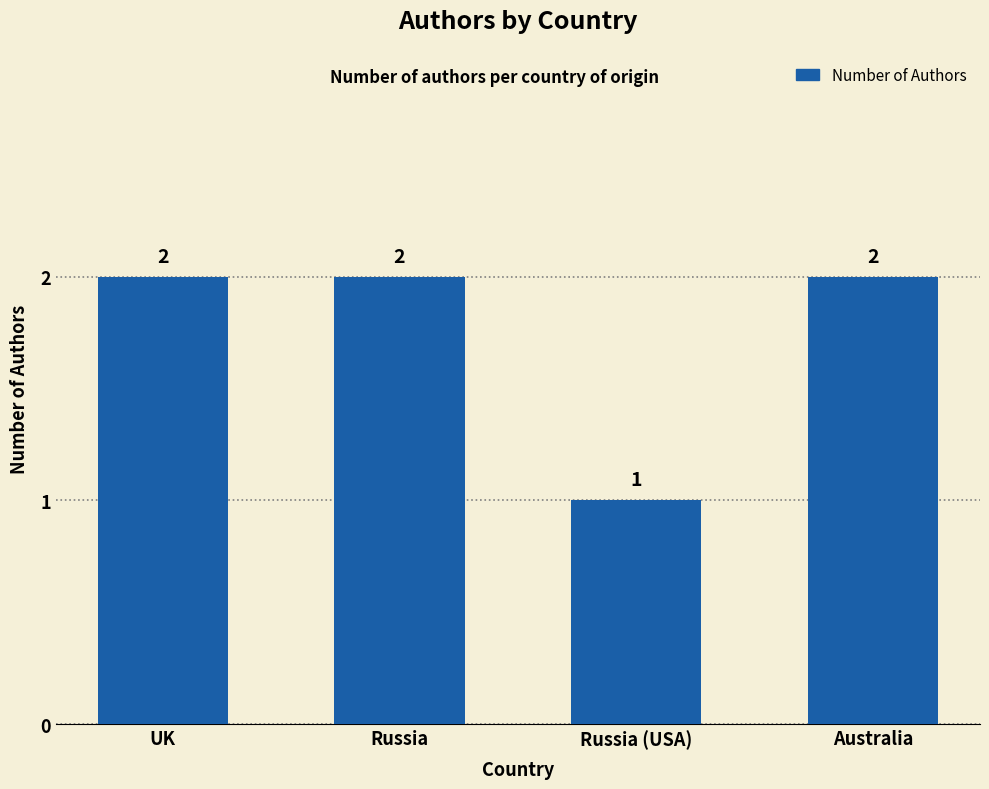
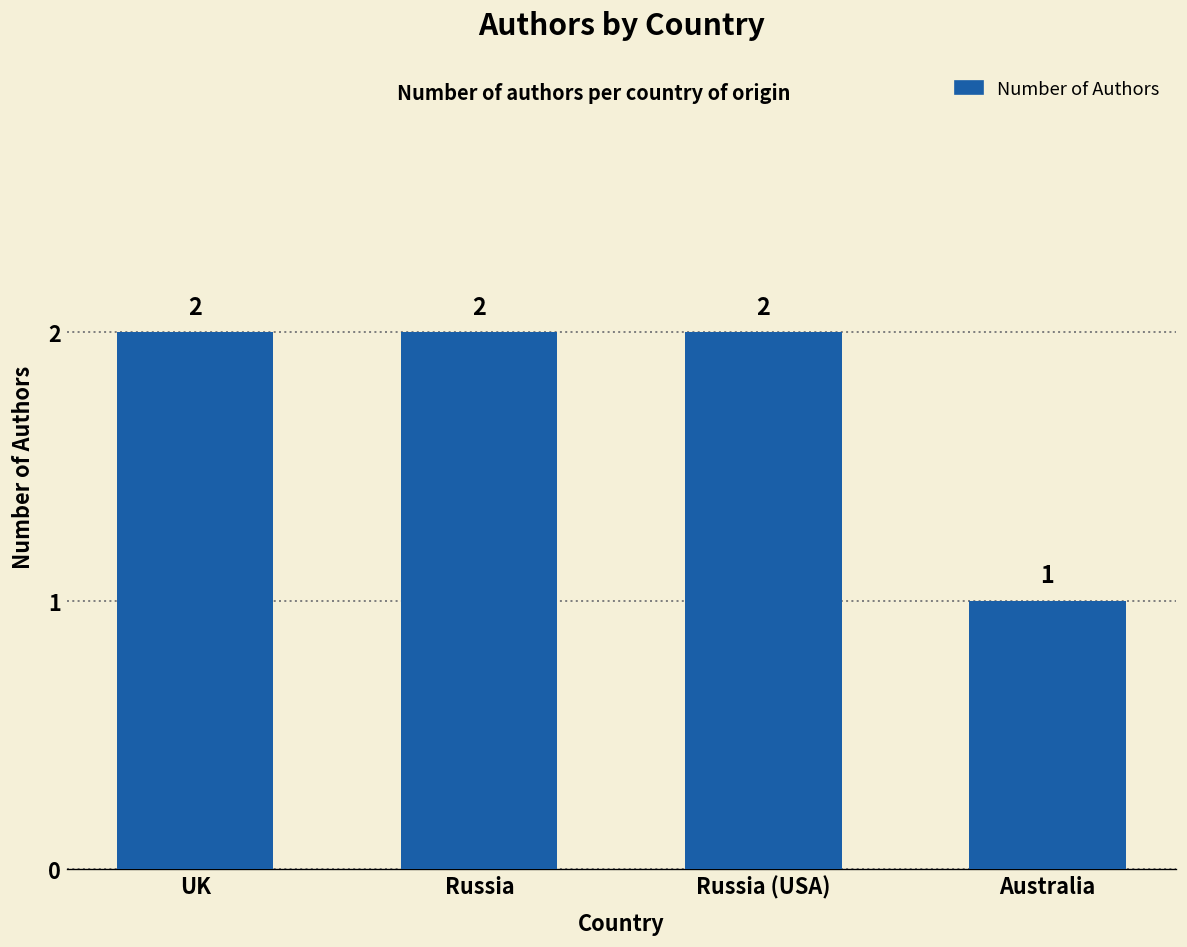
  {
    "UK": 2,
    "Russia": 2,
-   "Russia (USA)": 1,
-   "Australia": 2
+   "Russia (USA)": 2,
+   "Australia": 1
  }
